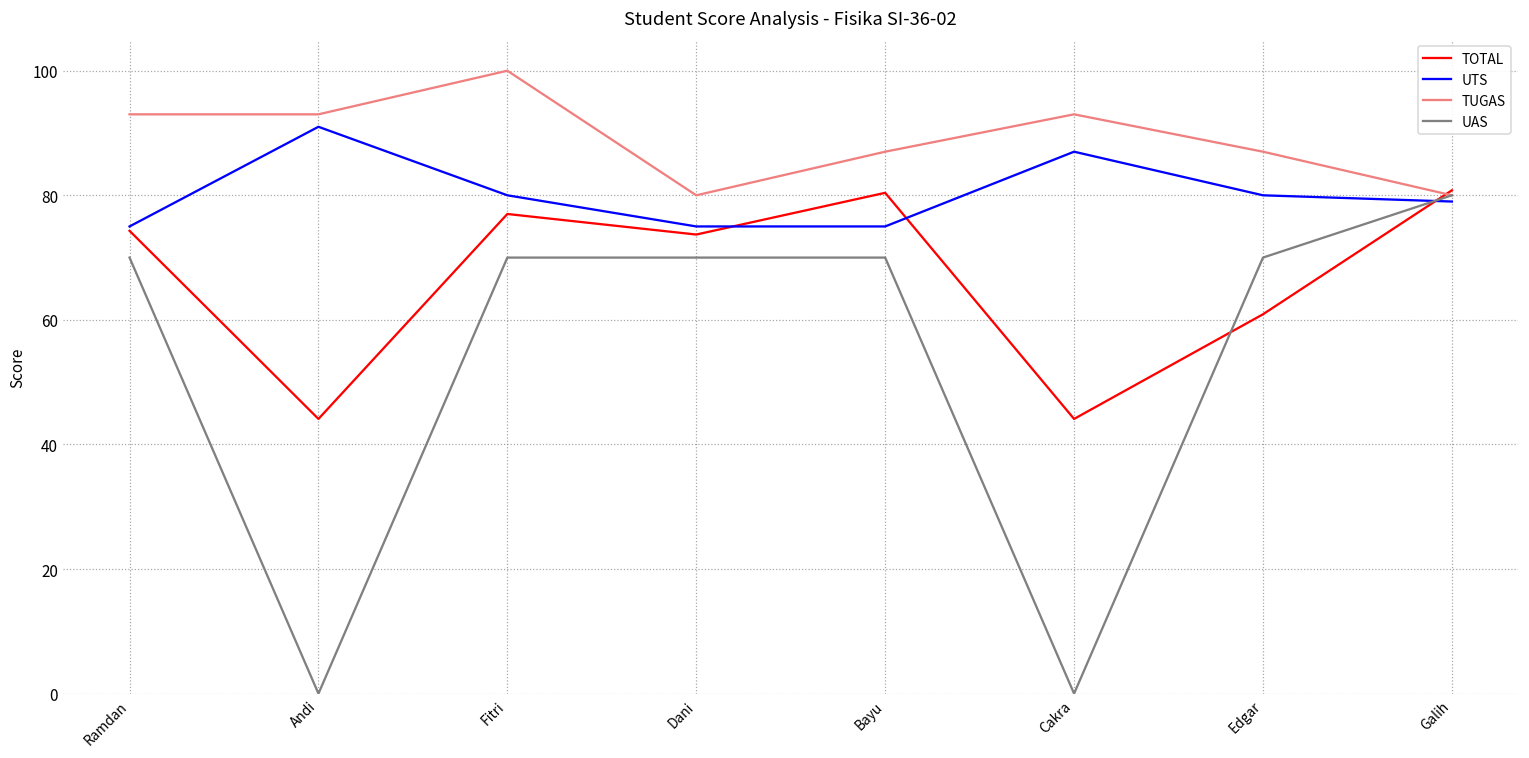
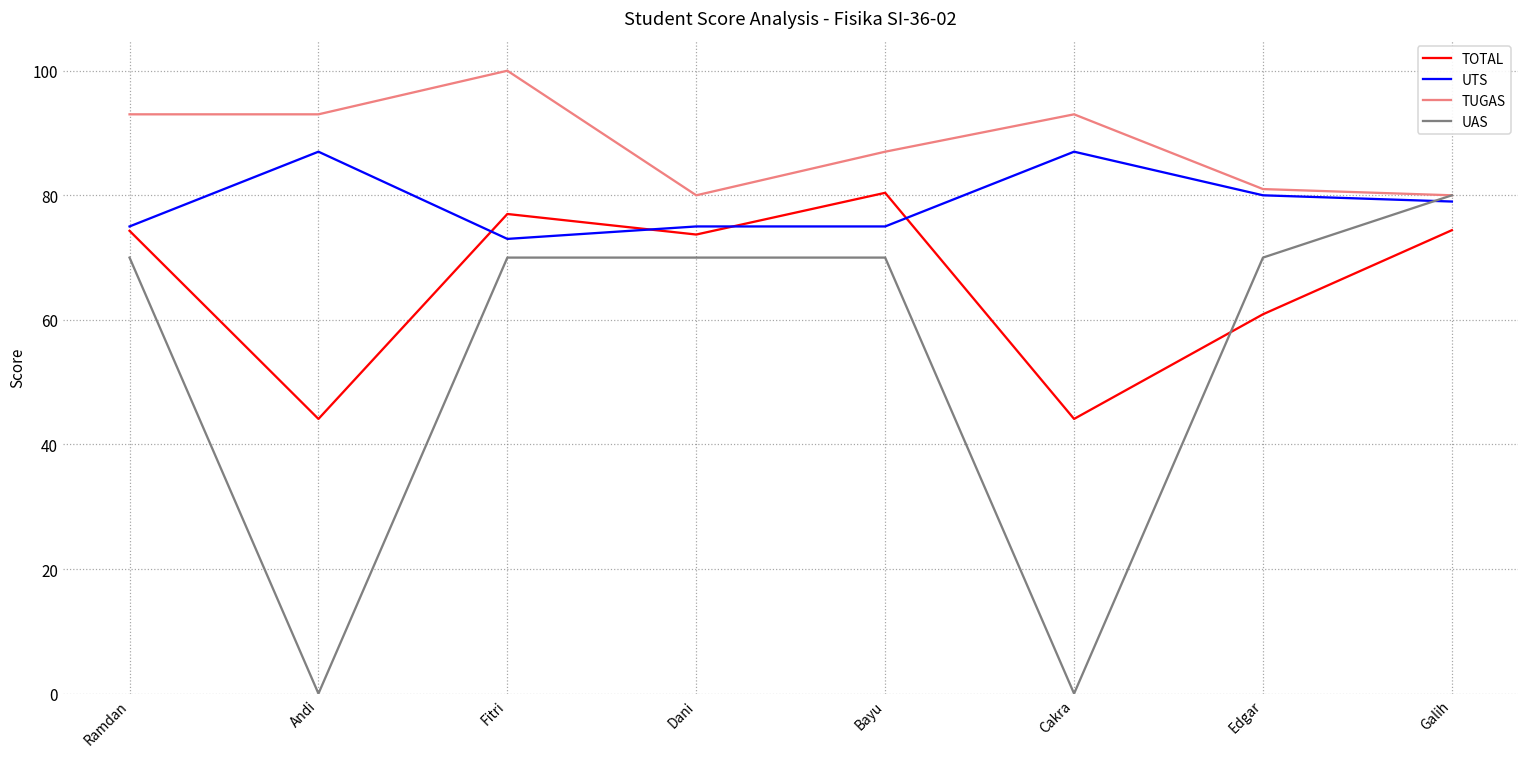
  {
    "TOTAL": {
      "Ramdan": 74,
      "Andi": 44,
      "Fitri": 77,
      "Dani": 74,
      "Bayu": 80,
      "Cakra": 44,
      "Edgar": 61,
-     "Galih": 81
+     "Galih": 74
    },
    "UTS": {
      "Ramdan": 75,
-     "Andi": 91,
-     "Fitri": 80,
+     "Andi": 87,
+     "Fitri": 73,
      "Dani": 75,
      "Bayu": 75,
      "Cakra": 87,
      "Edgar": 80,
      "Galih": 79
    },
    "TUGAS": {
      "Ramdan": 93,
      "Andi": 93,
      "Fitri": 100,
      "Dani": 80,
      "Bayu": 87,
      "Cakra": 93,
-     "Edgar": 87
+     "Edgar": 81
    },
    "UAS": {
      "Ramdan": 70,
      "Andi": 0,
      "Fitri": 70,
      "Dani": 70,
      "Bayu": 70,
      "Cakra": 0,
      "Edgar": 70
    }
  }
